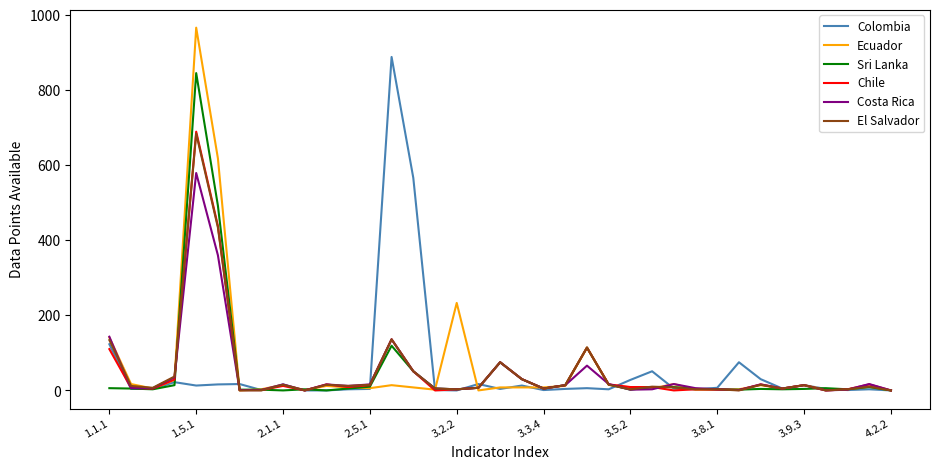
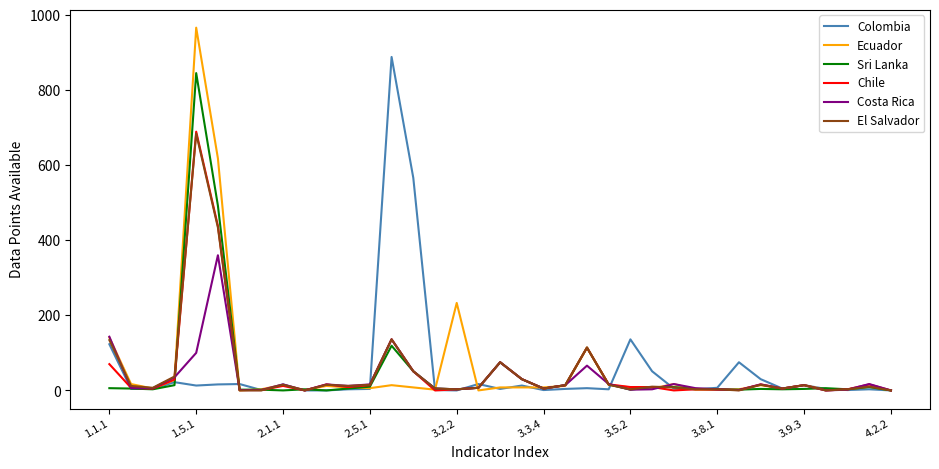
  {
    "Colombia": {
      "1.1.1": 120,
      "1.5.1": 10,
-     "3.5.2": 30
+     "3.5.2": 140
    },
    "Ecuador": {
      "1.5.1": 970,
      "3.2.2": 230
    },
    "Sri Lanka": {
      "1.1.1": 10,
      "1.5.1": 850,
      "2.1.1": 0,
      "3.9.3": 0
    },
    "Chile": {
-     "1.1.1": 110
+     "1.1.1": 70
    },
    "Costa Rica": {
-     "1.5.1": 580
+     "1.5.1": 100
    },
    "El Salvador": {
      "1.1.1": 130
    }
  }
